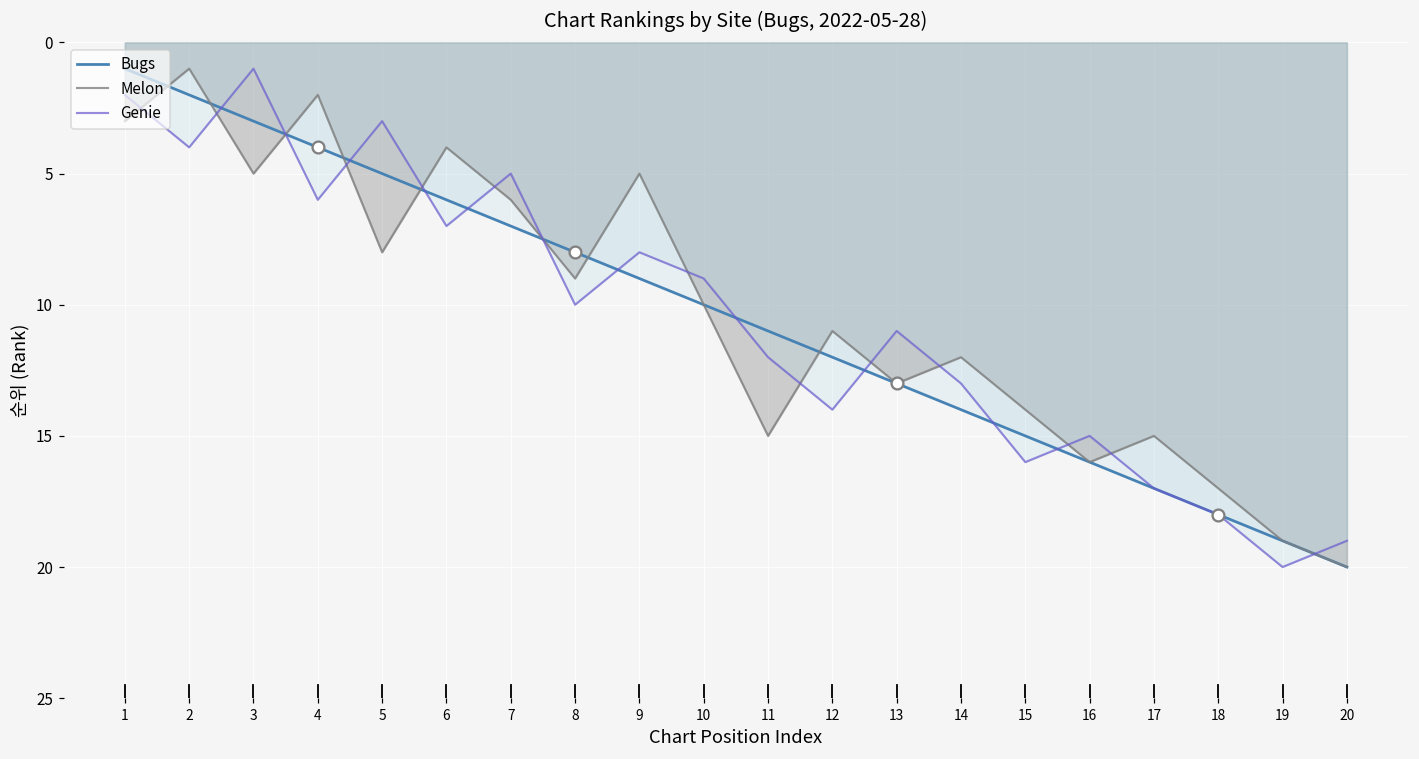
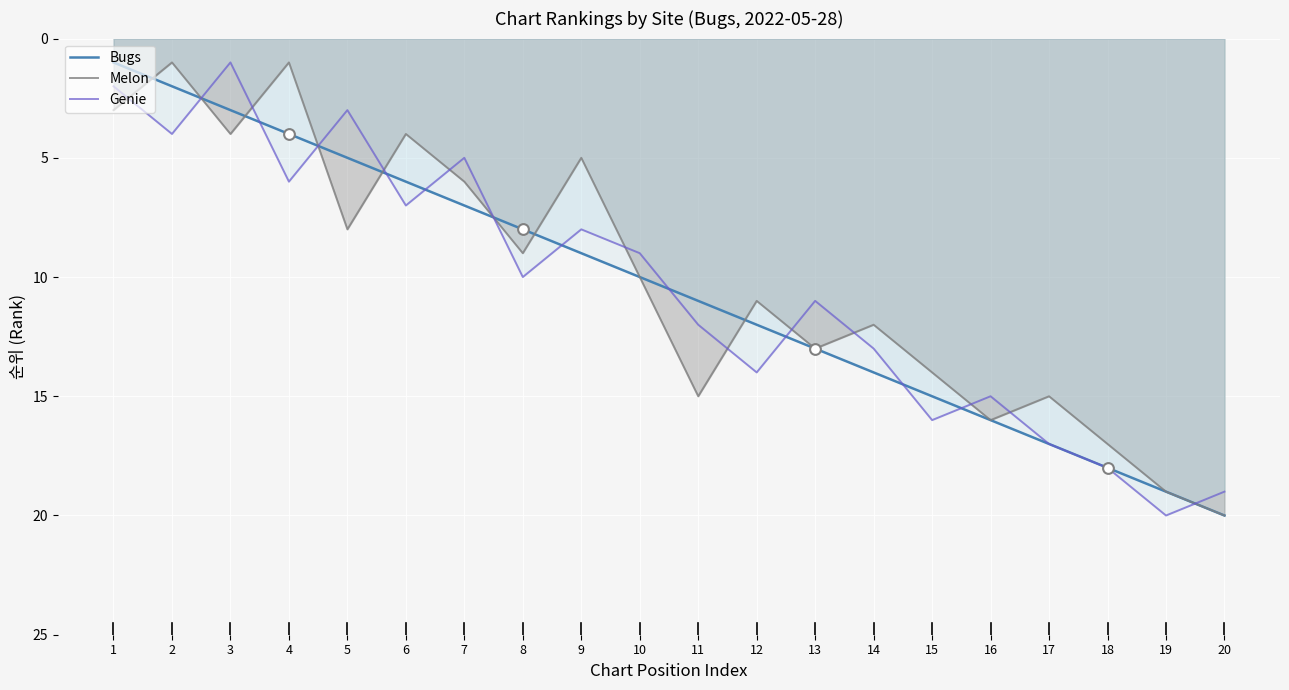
  {
    "Melon": {
      "2": 1,
-     "3": 5,
-     "4": 2,
+     "3": 4,
+     "4": 1,
      "5": 8,
      "6": 4,
      "7": 6,
      "8": 9,
      "9": 5,
      "11": 15,
      "12": 11,
      "14": 12,
      "15": 14,
      "17": 15,
      "18": 17
    }
  }
